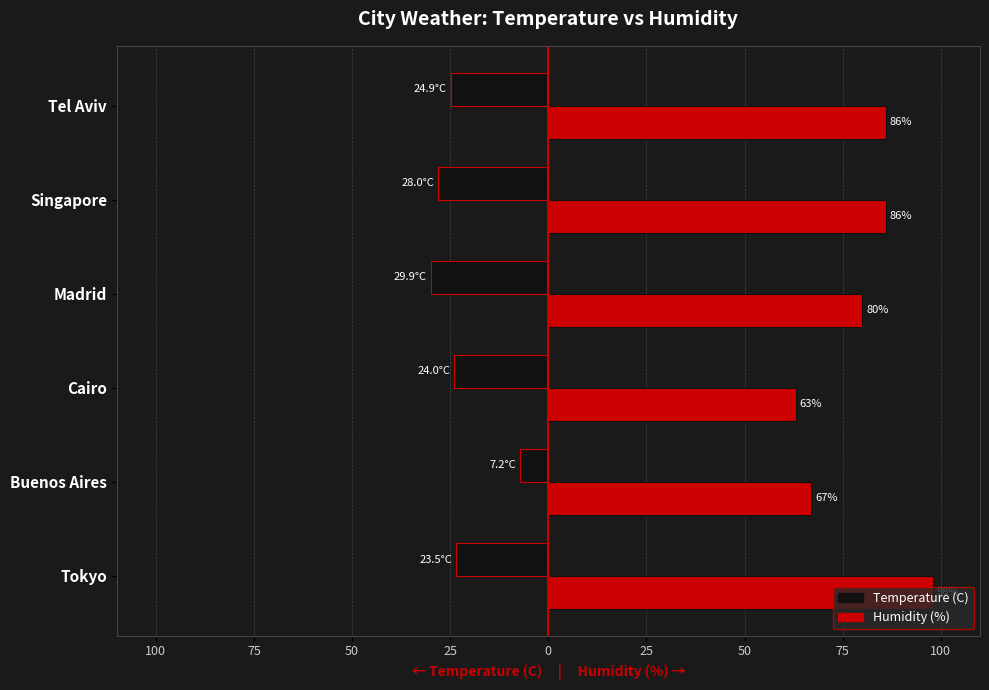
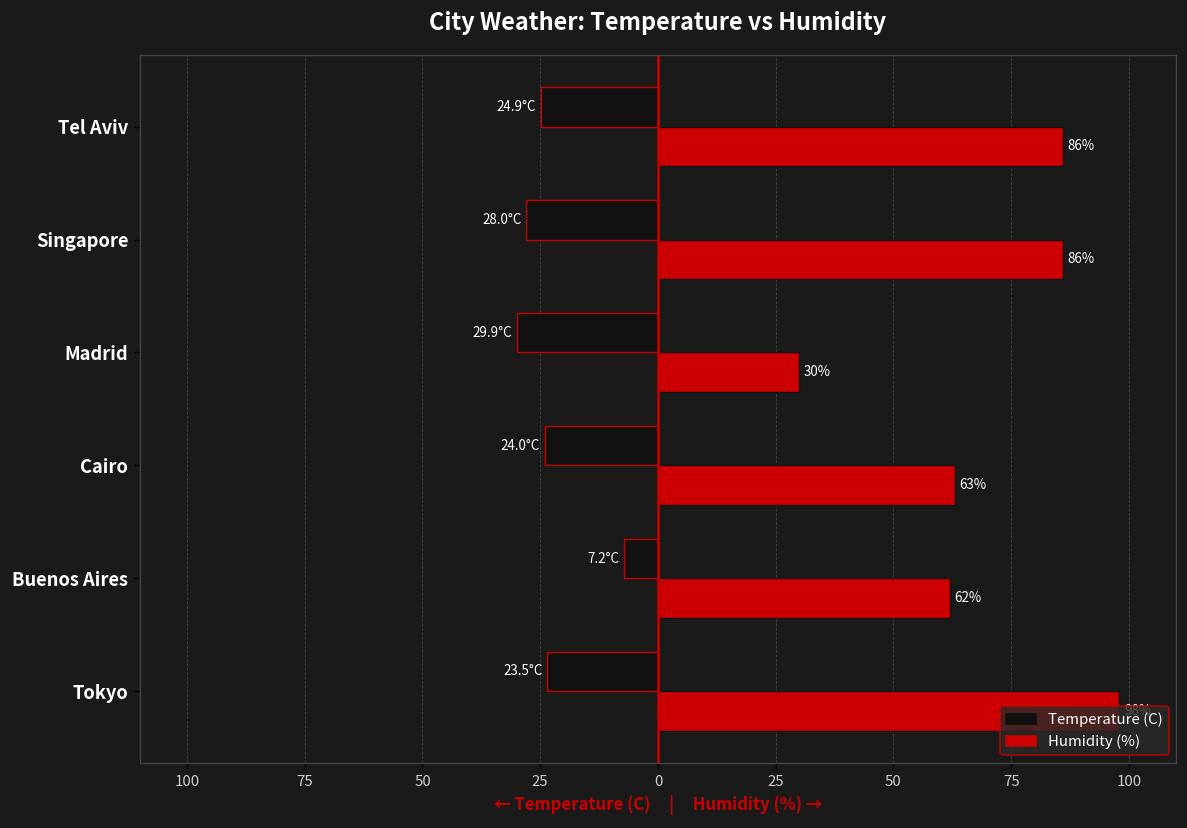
  {
    "Humidity (%)": {
      "Tel Aviv": "86%",
      "Singapore": "86%",
-     "Madrid": "80%",
+     "Madrid": "30%",
      "Cairo": "63%",
-     "Buenos Aires": "67%"
+     "Buenos Aires": "62%"
    }
  }
